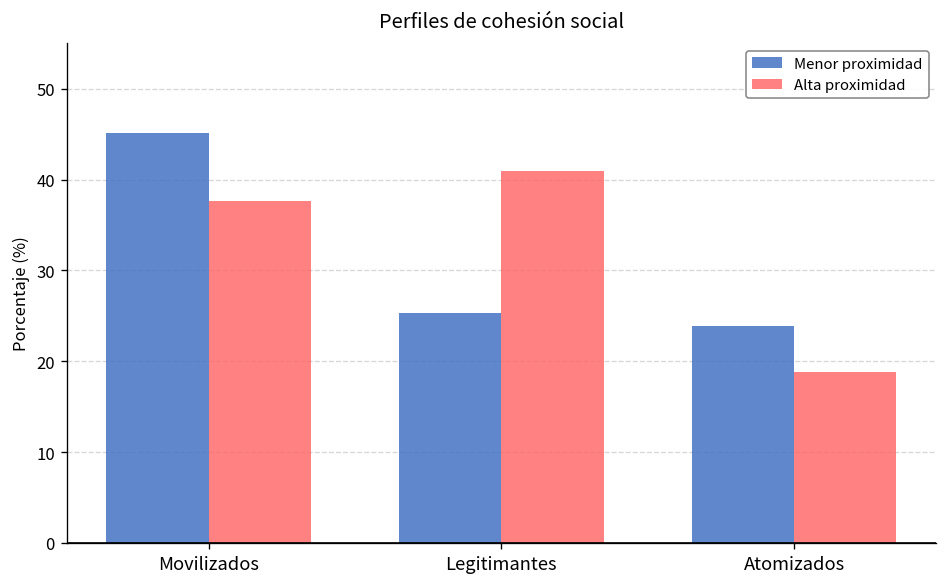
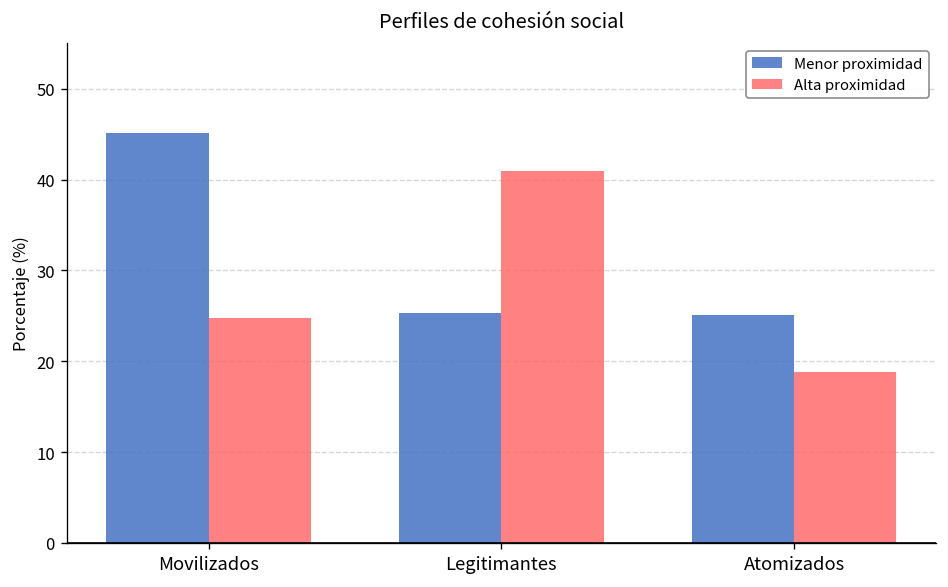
  {
    "Menor proximidad": {
      "Movilizados": 45,
      "Legitimantes": 25,
-     "Atomizados": 24
+     "Atomizados": 25
    },
    "Alta proximidad": {
-     "Movilizados": 38,
+     "Movilizados": 25,
      "Legitimantes": 41,
      "Atomizados": 19
    }
  }
